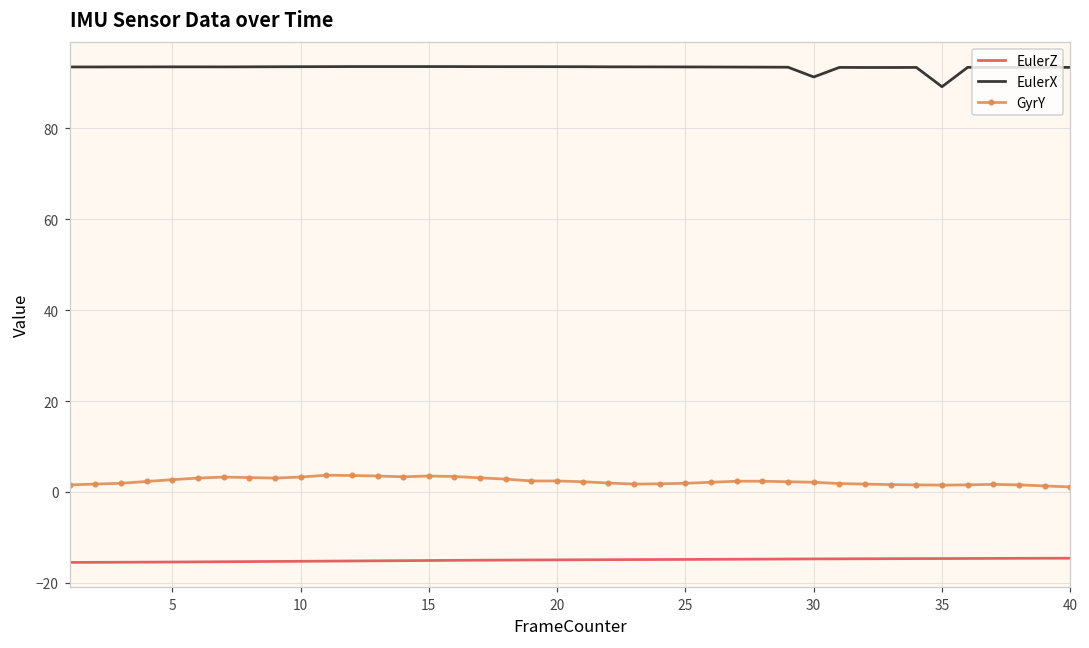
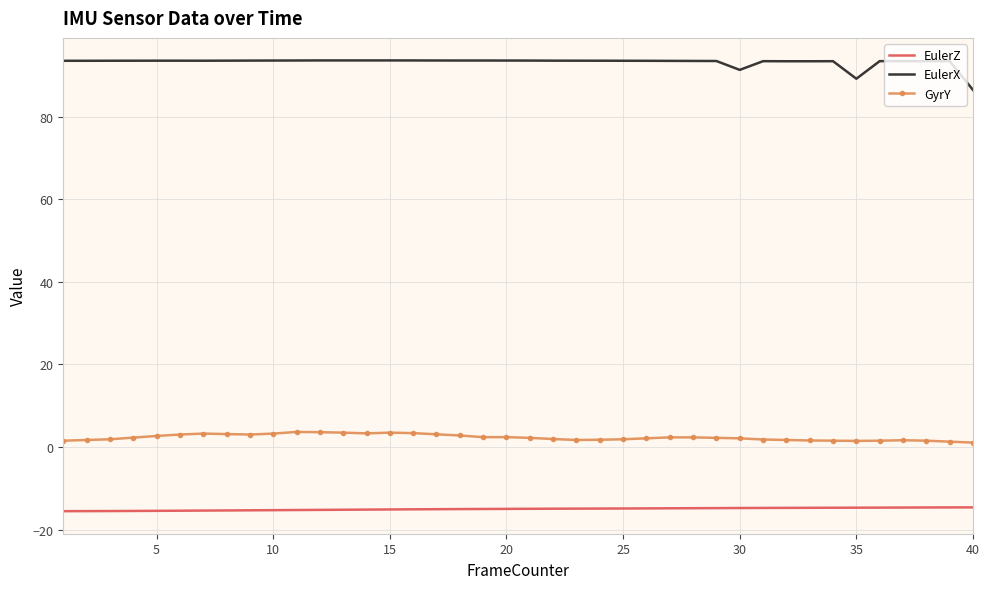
  {
    "EulerX": {
      "5": 94,
      "10": 94,
      "15": 94,
      "20": 94,
      "25": 94,
      "30": 91,
      "35": 89,
-     "40": 93
+     "40": 86
    }
  }
